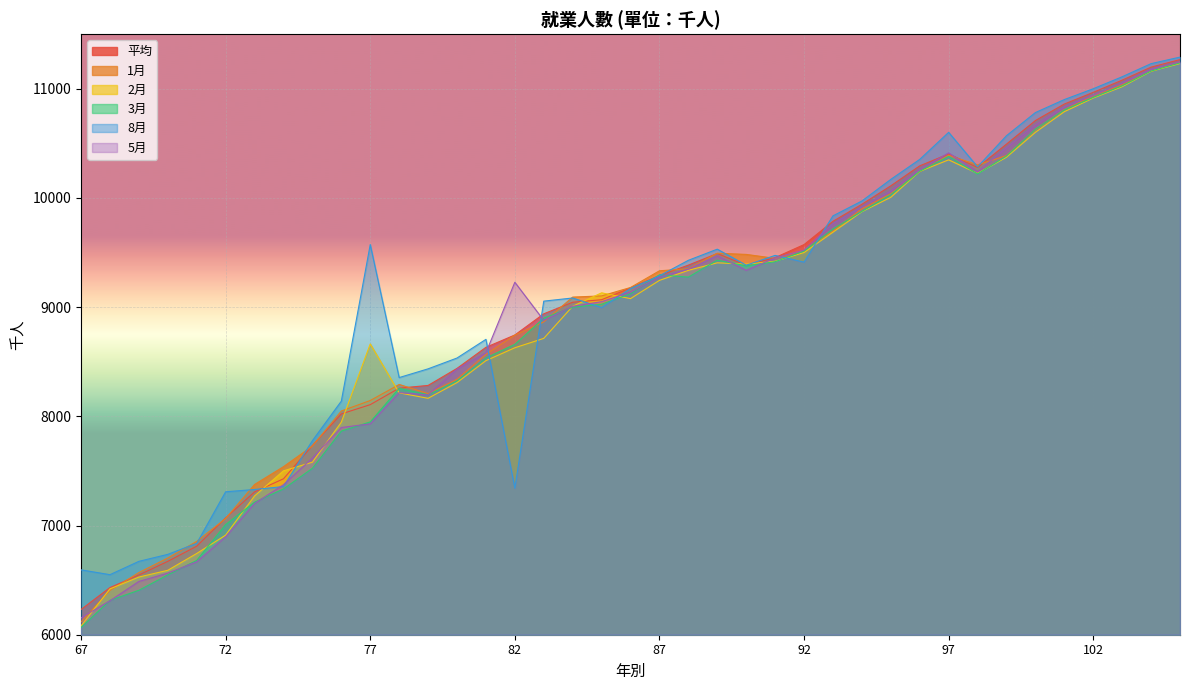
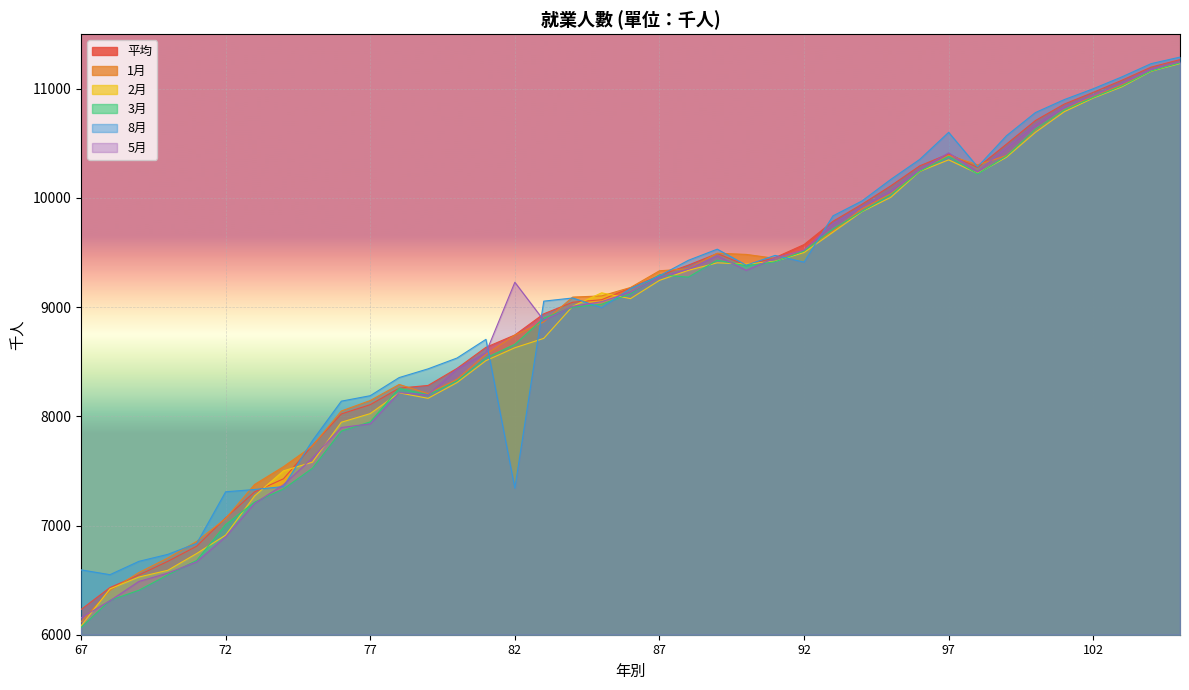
  {
    "2月": {
-     "77": 8660,
+     "77": 8030,
      "82": 8630,
      "87": 9250,
      "97": 10350
    },
    "3月": {
      "72": 7010,
      "82": 8660
    },
    "8月": {
      "67": 6590,
      "72": 7310,
-     "77": 9570,
+     "77": 8190,
      "82": 7340,
      "92": 9410,
      "97": 10600,
      "102": 11000
    },
    "5月": {
      "67": 6160,
      "82": 9230
    }
  }
